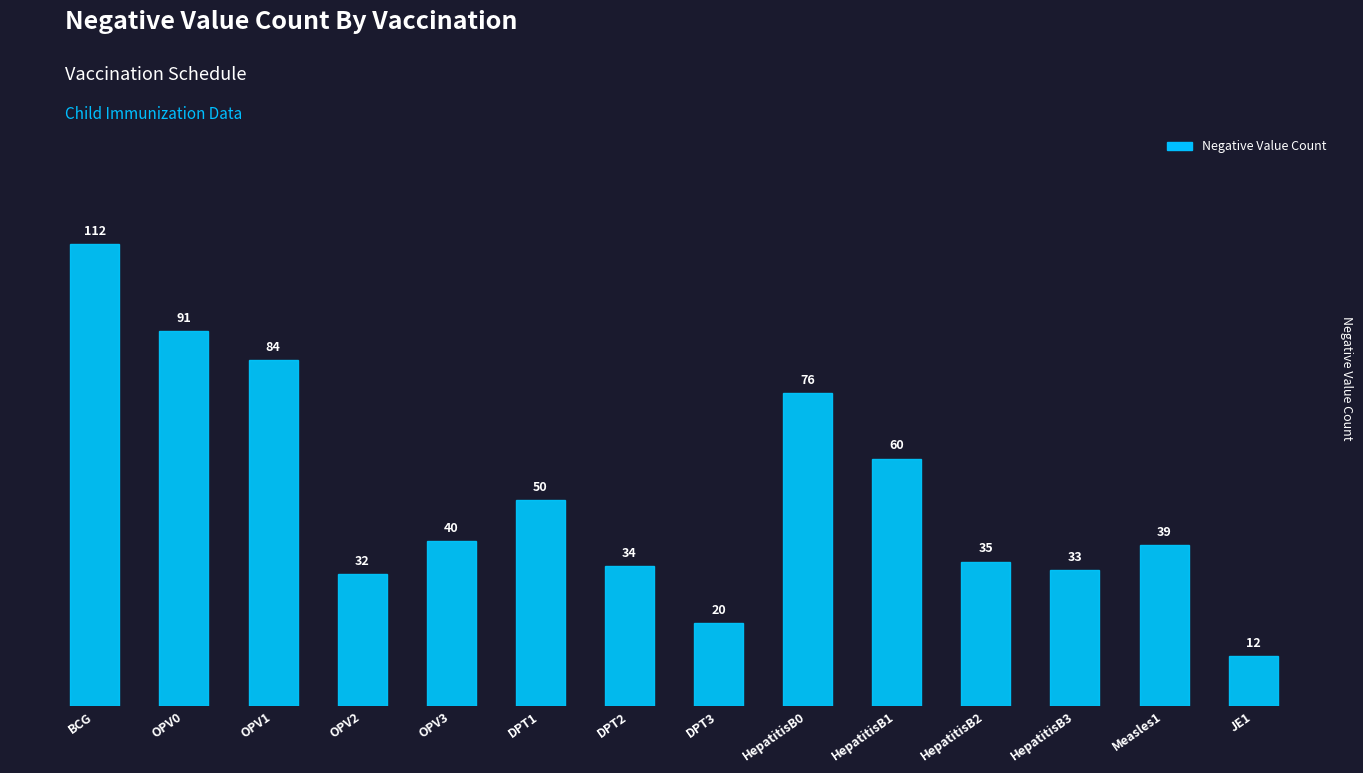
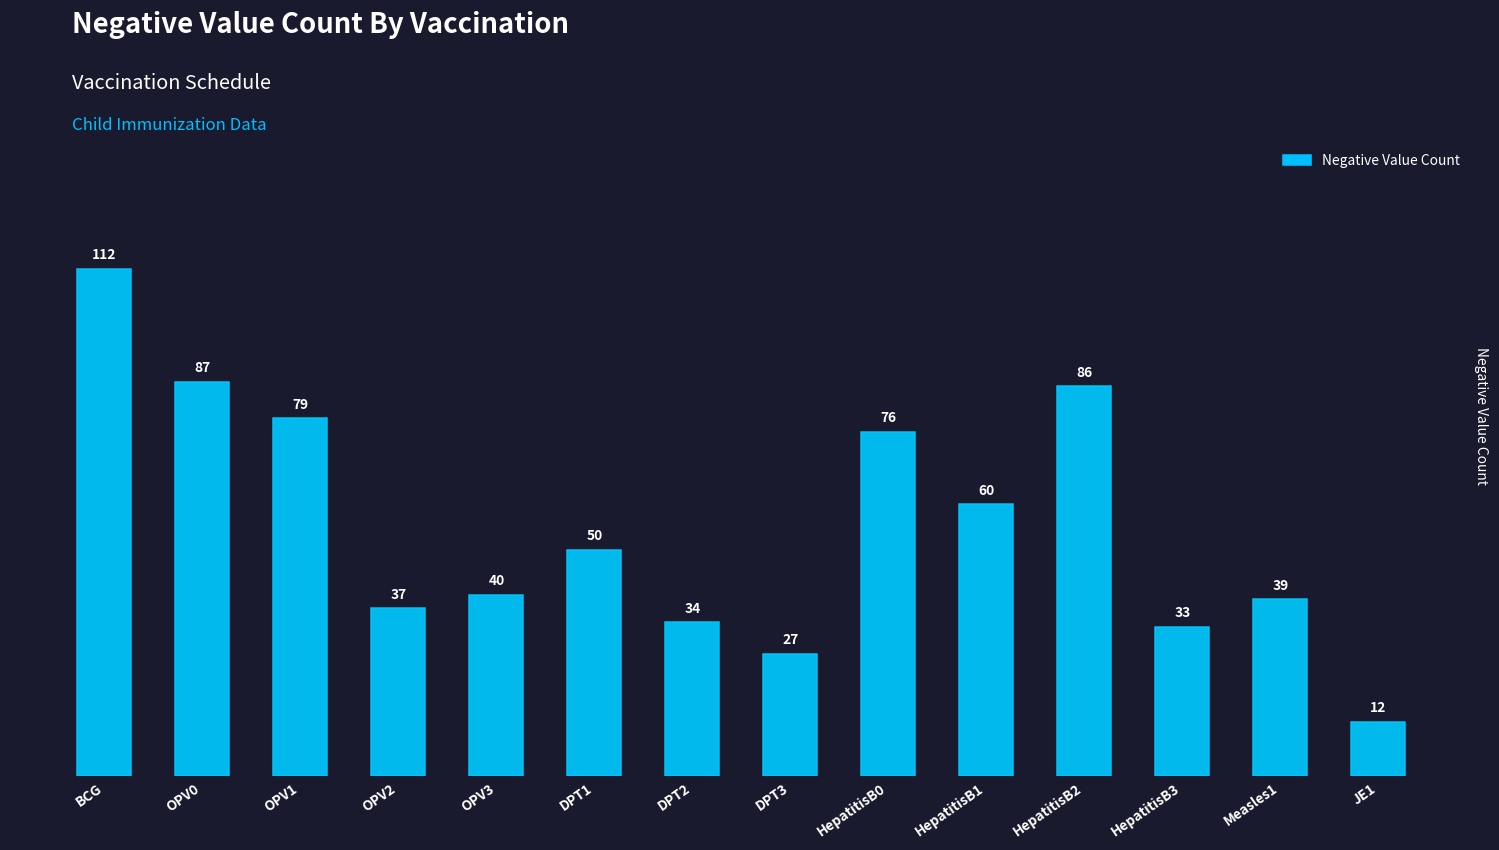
  {
    "BCG": 112,
-   "OPV0": 91,
-   "OPV1": 84,
-   "OPV2": 32,
+   "OPV0": 87,
+   "OPV1": 79,
+   "OPV2": 37,
    "OPV3": 40,
    "DPT1": 50,
    "DPT2": 34,
-   "DPT3": 20,
+   "DPT3": 27,
    "HepatitisB0": 76,
    "HepatitisB1": 60,
-   "HepatitisB2": 35,
+   "HepatitisB2": 86,
    "HepatitisB3": 33,
    "Measles1": 39,
    "JE1": 12
  }
